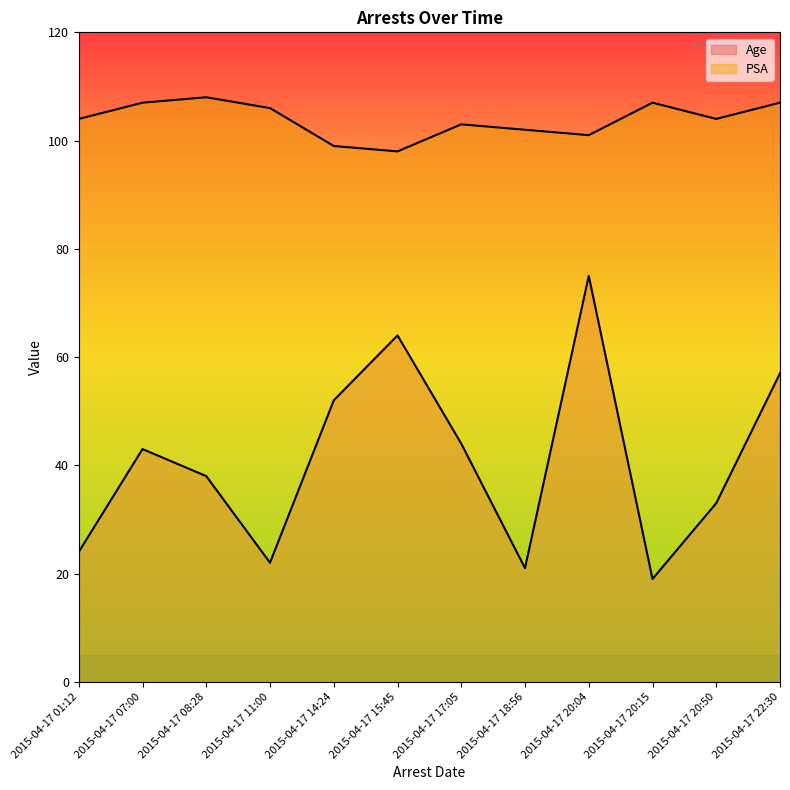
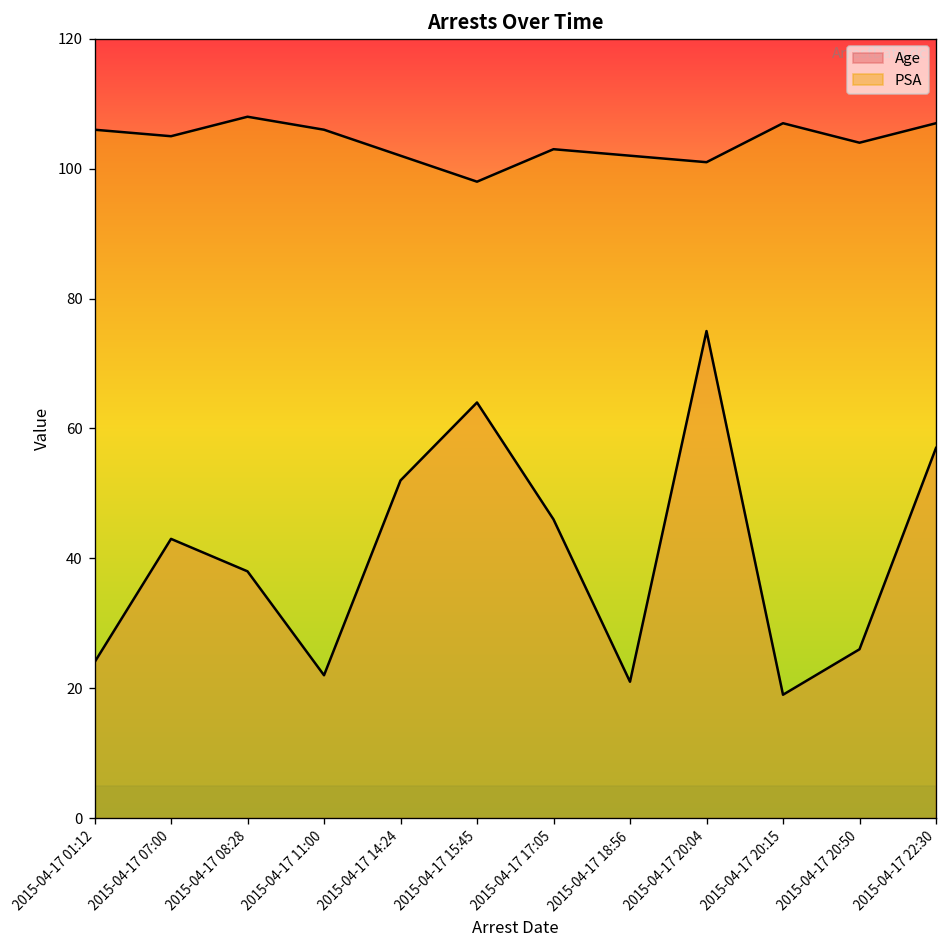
  {
    "Age": {
      "2015-04-17 01:12": 24,
      "2015-04-17 07:00": 43,
      "2015-04-17 08:28": 38,
      "2015-04-17 11:00": 22,
      "2015-04-17 14:24": 52,
      "2015-04-17 15:45": 64,
-     "2015-04-17 17:05": 44,
+     "2015-04-17 17:05": 46,
      "2015-04-17 18:56": 21,
      "2015-04-17 20:04": 75,
      "2015-04-17 20:15": 19,
-     "2015-04-17 20:50": 33,
+     "2015-04-17 20:50": 26,
      "2015-04-17 22:30": 57
    },
    "PSA": {
-     "2015-04-17 01:12": 104,
-     "2015-04-17 07:00": 107,
+     "2015-04-17 01:12": 106,
+     "2015-04-17 07:00": 105,
      "2015-04-17 08:28": 108,
      "2015-04-17 11:00": 106,
-     "2015-04-17 14:24": 99,
+     "2015-04-17 14:24": 102,
      "2015-04-17 15:45": 98,
      "2015-04-17 17:05": 103,
      "2015-04-17 18:56": 102,
      "2015-04-17 20:04": 101,
      "2015-04-17 20:15": 107,
      "2015-04-17 20:50": 104,
      "2015-04-17 22:30": 107
    }
  }
